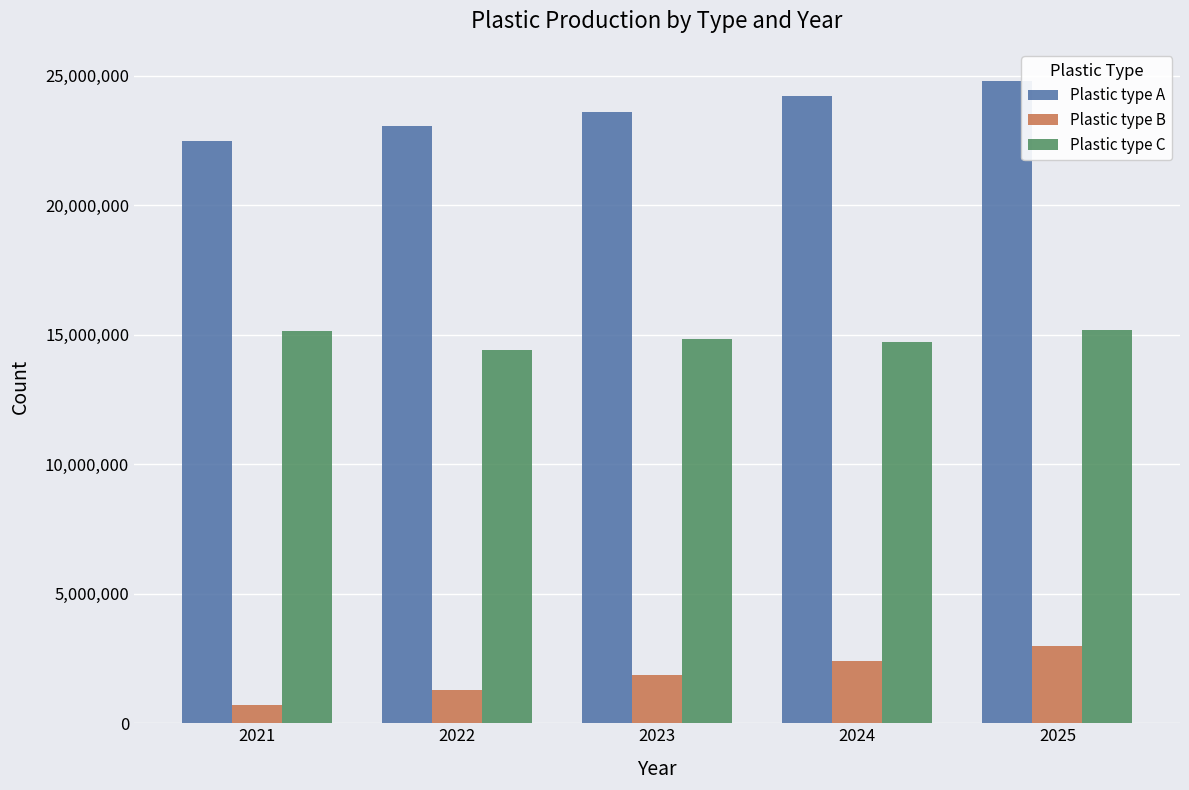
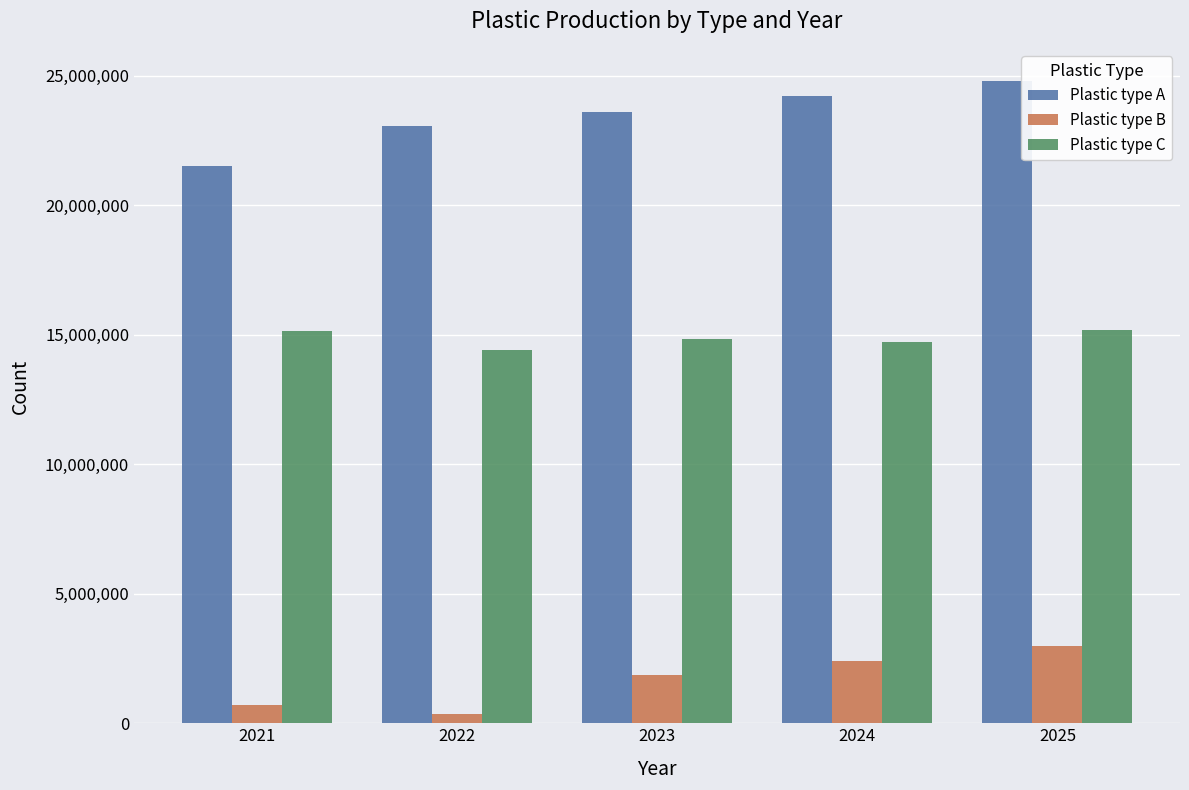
  {
    "Plastic type A": {
-     "2021": "22,500,000",
+     "2021": "21,500,000",
      "2022": "23,000,000",
      "2023": "23,600,000",
      "2024": "24,200,000",
      "2025": "24,800,000"
    },
    "Plastic type B": {
      "2021": "700,000",
-     "2022": "1,300,000",
+     "2022": "400,000",
      "2023": "1,900,000",
      "2024": "2,400,000",
      "2025": "3,000,000"
    },
    "Plastic type C": {
      "2021": "15,200,000",
      "2022": "14,400,000",
      "2023": "14,800,000",
      "2024": "14,700,000",
      "2025": "15,200,000"
    }
  }
